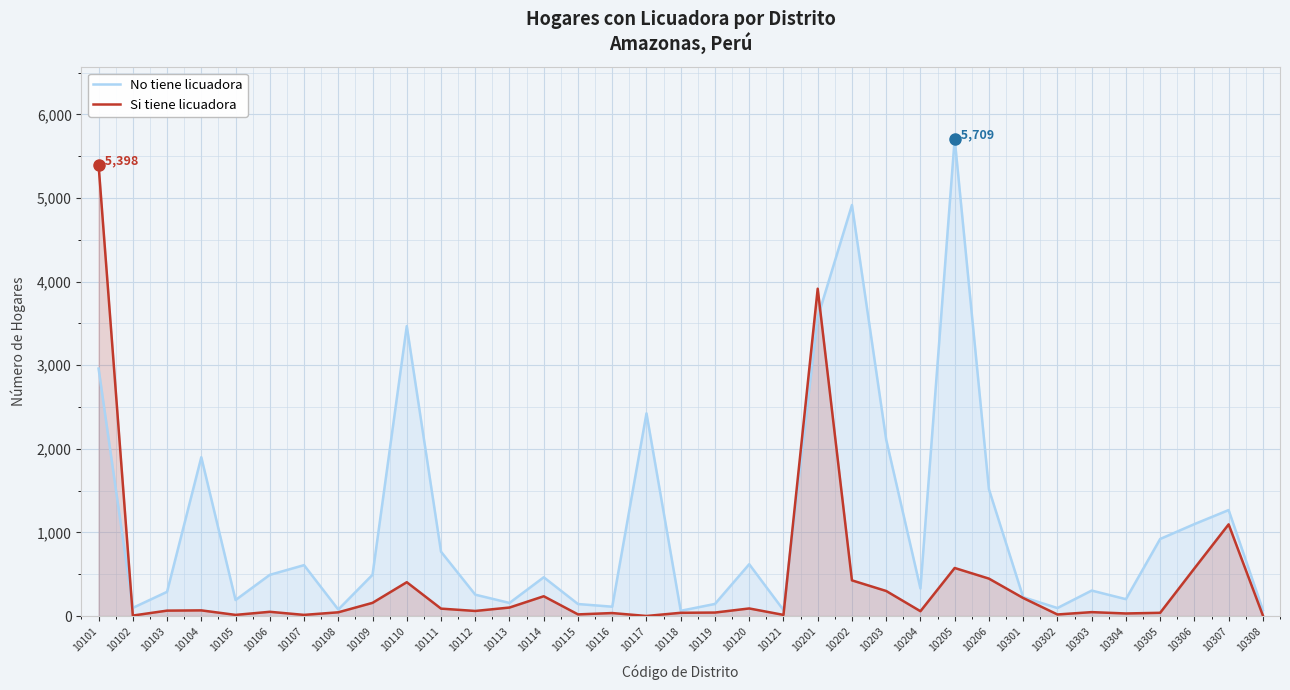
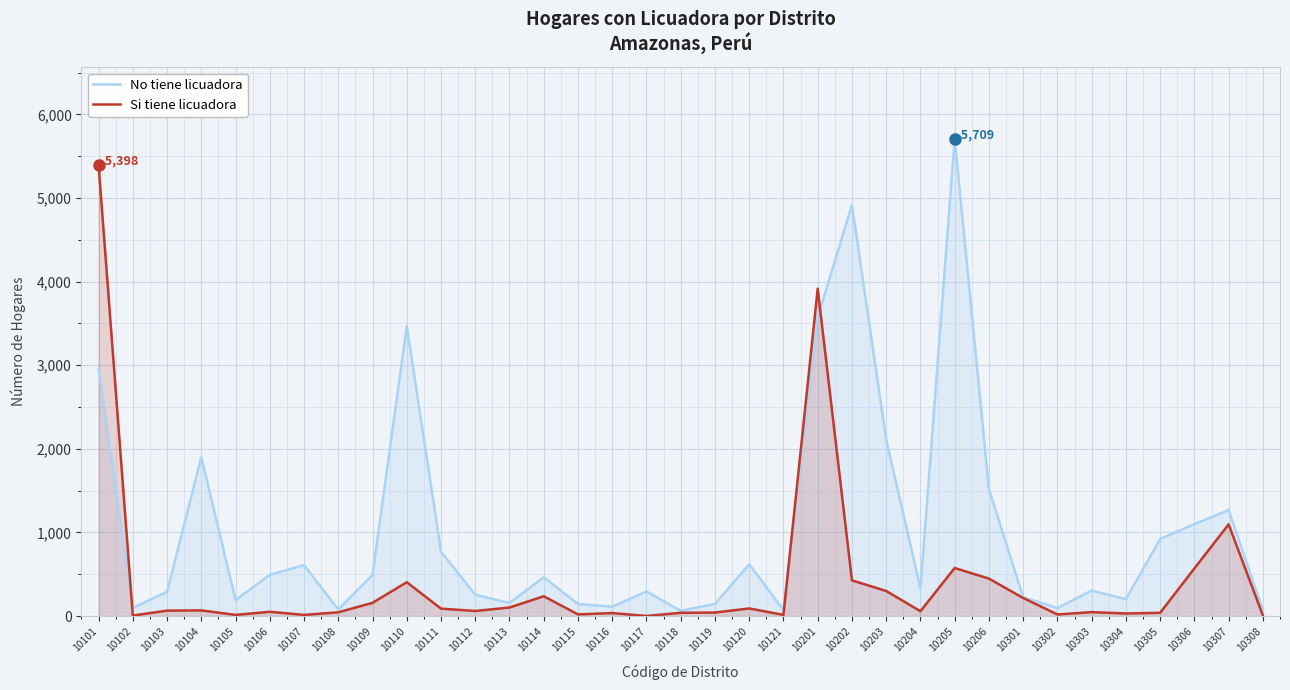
  {
    "No tiene licuadora": {
      "10101": "3,000",
      "10102": "100",
      "10103": "300",
      "10104": "1,900",
      "10105": "200",
      "10106": "500",
      "10107": "600",
      "10108": "100",
      "10109": "500",
      "10110": "3,500",
      "10111": "800",
      "10112": "300",
      "10113": "200",
      "10114": "500",
      "10115": "100",
      "10116": "100",
-     "10117": "2,400",
+     "10117": "300",
      "10119": "100",
      "10120": "600",
      "10121": "100",
      "10201": "3,600",
      "10202": "4,900",
      "10203": "2,100",
      "10204": "300",
      "10206": "1,500",
      "10302": "100",
      "10303": "300",
      "10304": "200",
      "10305": "900",
      "10306": "1,100",
      "10307": "1,300",
      "10308": "100"
    }
  }
